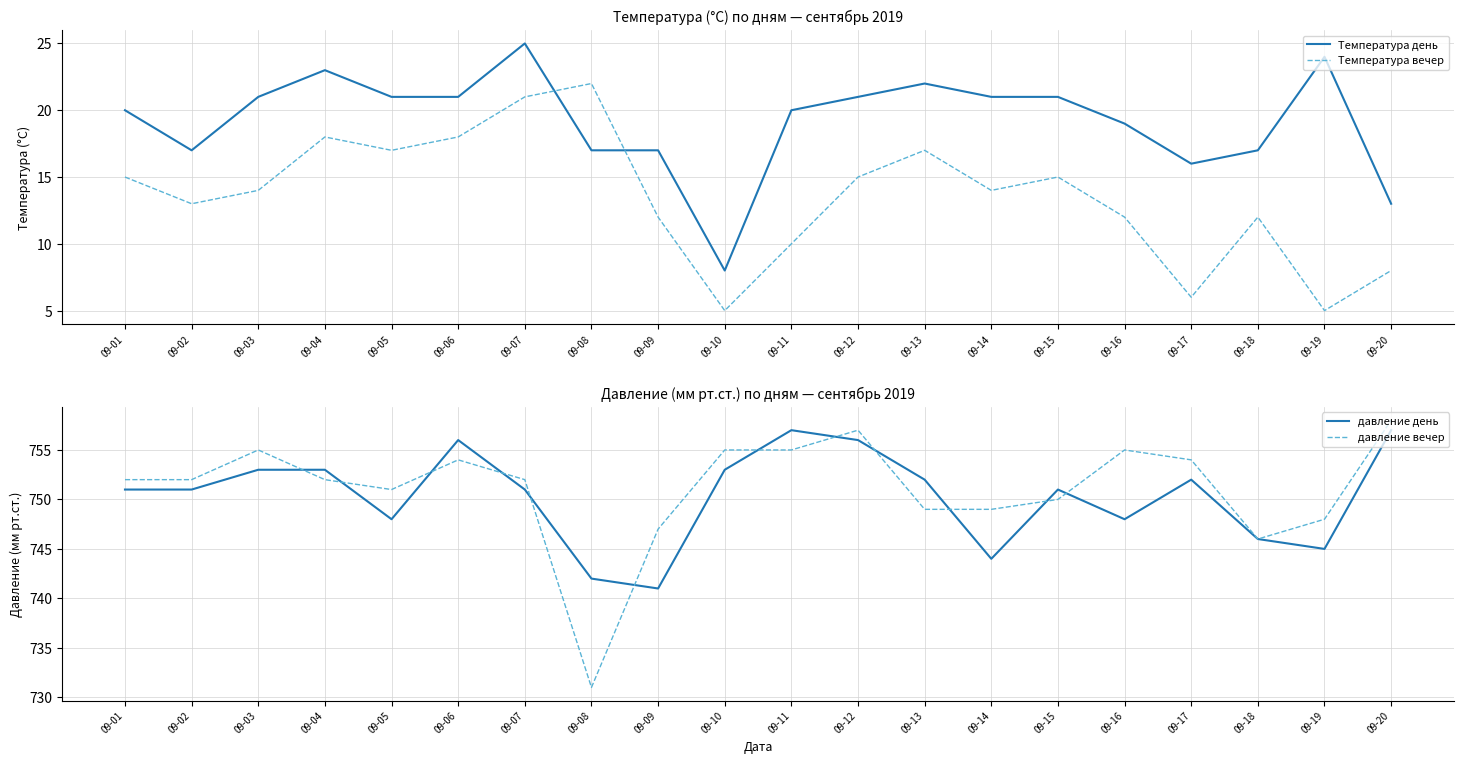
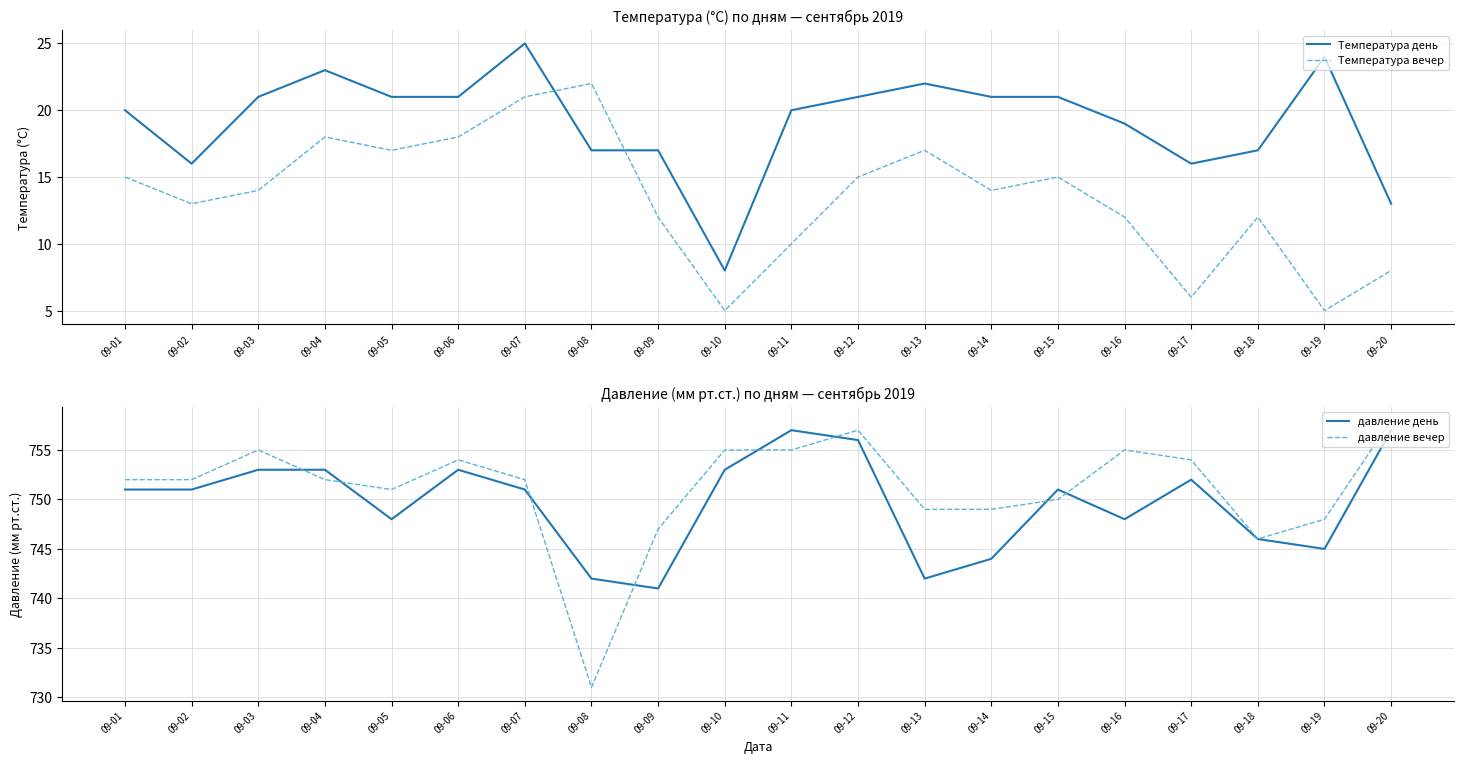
  {
    "Температура (°C) по дням — сентябрь 2019": {
      "Температура день": {
        "09-01": 20,
-       "09-02": 17,
+       "09-02": 16,
        "09-03": 21,
        "09-04": 23,
        "09-05": 21,
        "09-06": 21,
        "09-07": 25,
        "09-08": 17,
        "09-09": 17,
        "09-10": 8,
        "09-11": 20,
        "09-12": 21,
        "09-13": 22,
        "09-14": 21,
        "09-15": 21,
        "09-16": 19,
        "09-17": 16,
        "09-18": 17,
        "09-20": 13
      },
      "Температура вечер": {
        "09-01": 15,
        "09-02": 13,
        "09-03": 14,
        "09-04": 18,
        "09-05": 17,
        "09-06": 18,
        "09-07": 21,
        "09-08": 22,
        "09-09": 12,
        "09-10": 5,
        "09-11": 10,
        "09-12": 15,
        "09-13": 17,
        "09-14": 14,
        "09-15": 15,
        "09-16": 12,
        "09-17": 6,
        "09-18": 12,
        "09-19": 5,
        "09-20": 8
      }
    },
    "Давление (мм рт.ст.) по дням — сентябрь 2019": {
      "давление день": {
        "09-01": 751,
        "09-02": 751,
        "09-03": 753,
        "09-04": 753,
        "09-05": 748,
-       "09-06": 756,
+       "09-06": 753,
        "09-07": 751,
        "09-08": 742,
        "09-09": 741,
        "09-10": 753,
        "09-11": 757,
        "09-12": 756,
-       "09-13": 752,
+       "09-13": 742,
        "09-14": 744,
        "09-15": 751,
        "09-16": 748,
        "09-17": 752,
        "09-19": 745
      },
      "давление вечер": {
        "09-01": 752,
        "09-02": 752,
        "09-03": 755,
        "09-04": 752,
        "09-05": 751,
        "09-06": 754,
        "09-07": 752,
        "09-08": 731,
        "09-09": 747,
        "09-10": 755,
        "09-11": 755,
        "09-12": 757,
        "09-13": 749,
        "09-14": 749,
        "09-15": 750,
        "09-16": 755,
        "09-17": 754,
        "09-19": 748
      }
    }
  }
